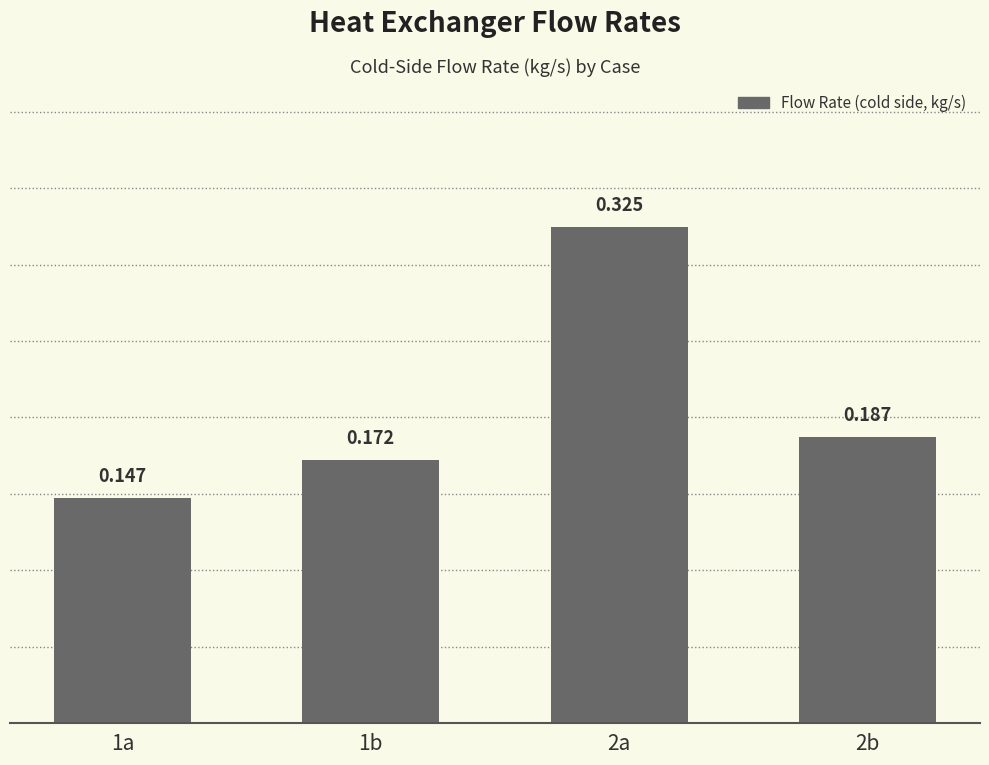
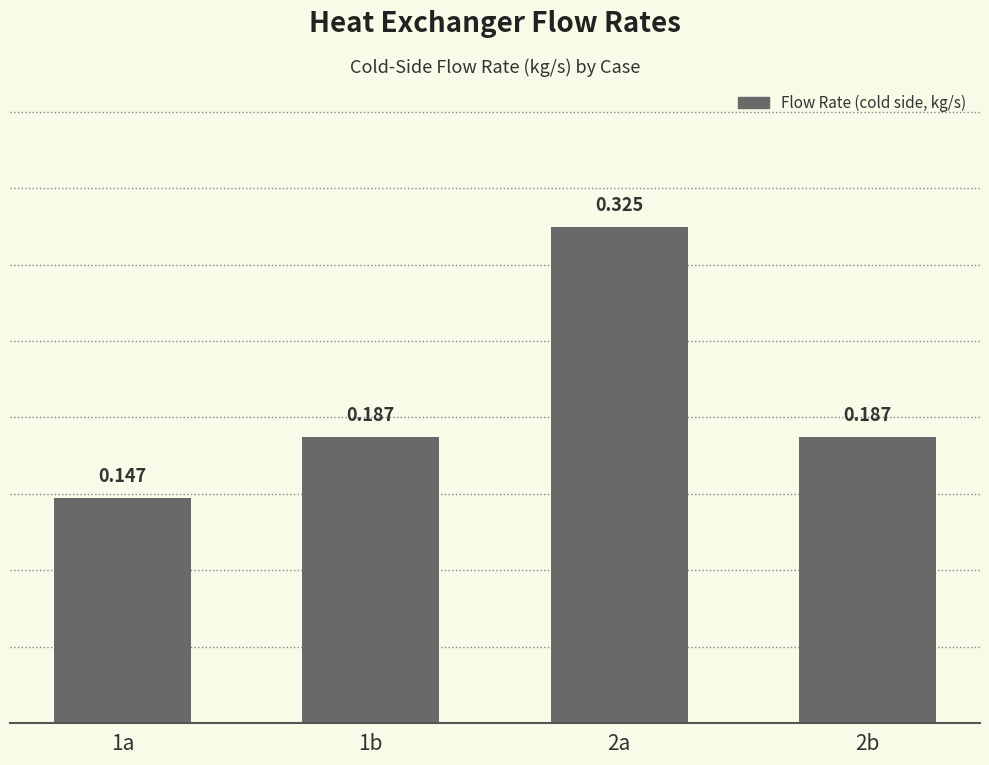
  {
    "1a": 0.147,
-   "1b": 0.172,
+   "1b": 0.187,
    "2a": 0.325,
    "2b": 0.187
  }
